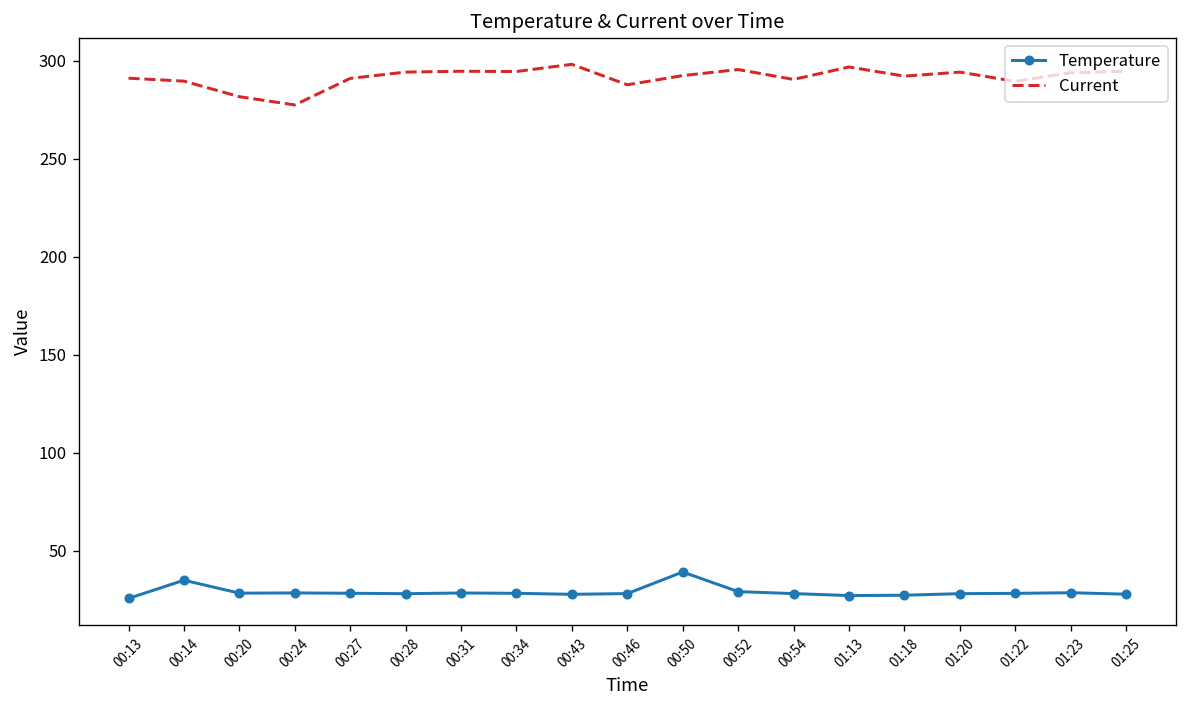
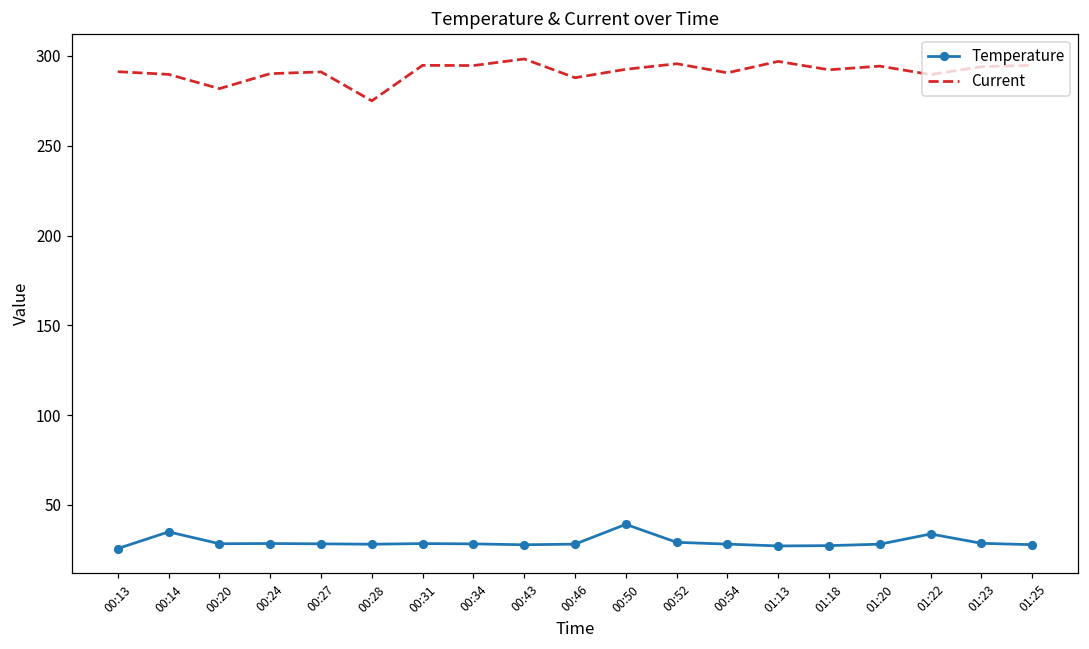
  {
    "Temperature": {
      "00:13": 26,
      "00:14": 35,
      "00:20": 28,
      "00:24": 29,
      "00:27": 28,
      "00:28": 28,
      "00:31": 28,
      "00:34": 28,
      "00:43": 28,
      "00:46": 28,
      "00:50": 39,
      "00:52": 29,
      "00:54": 28,
      "01:13": 27,
      "01:18": 27,
      "01:20": 28,
-     "01:22": 28,
+     "01:22": 34,
      "01:23": 29,
      "01:25": 28
    },
    "Current": {
      "00:13": 291,
      "00:14": 290,
      "00:20": 282,
-     "00:24": 278,
+     "00:24": 290,
      "00:27": 291,
-     "00:28": 294,
+     "00:28": 275,
      "00:31": 295,
      "00:34": 295,
      "00:43": 298,
      "00:46": 288,
      "00:50": 293,
      "00:52": 296,
      "00:54": 291,
      "01:13": 297,
      "01:18": 292,
      "01:20": 294
    }
  }
